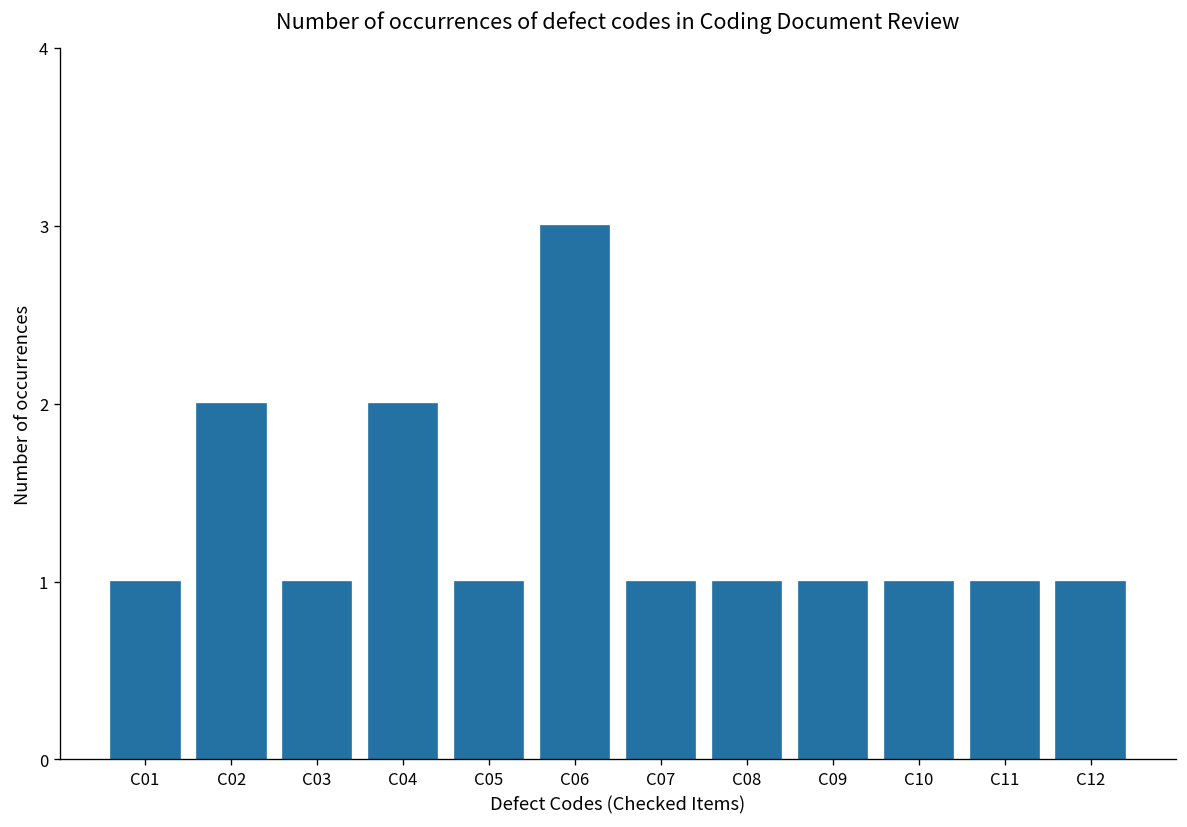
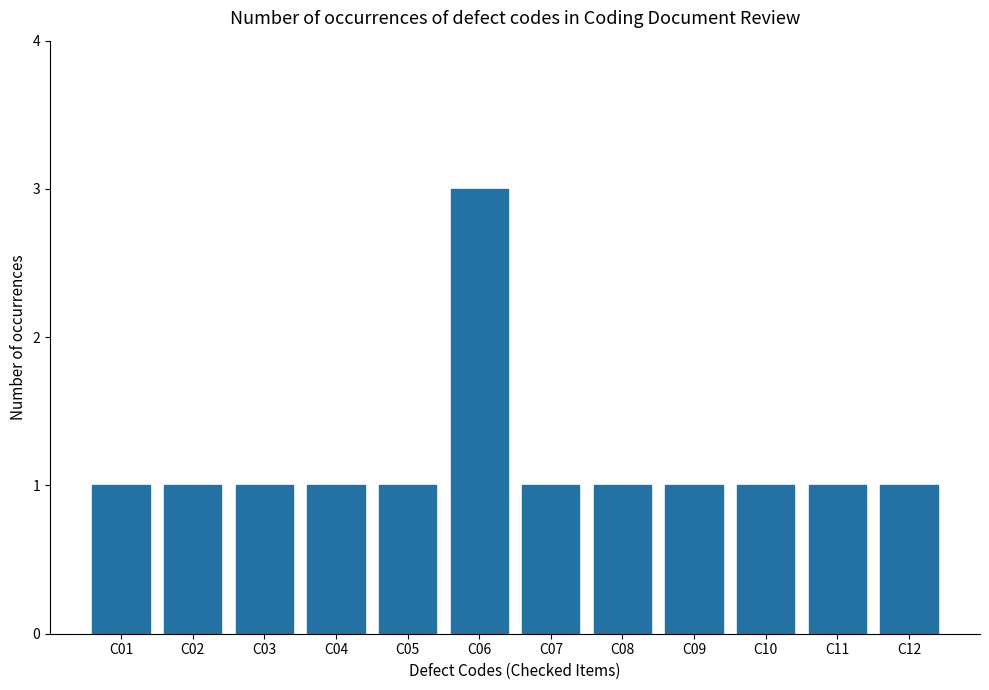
  {
    "C01": 1,
-   "C02": 2,
+   "C02": 1,
    "C03": 1,
-   "C04": 2,
+   "C04": 1,
    "C05": 1,
    "C06": 3,
    "C07": 1,
    "C08": 1,
    "C09": 1,
    "C10": 1,
    "C11": 1,
    "C12": 1
  }
